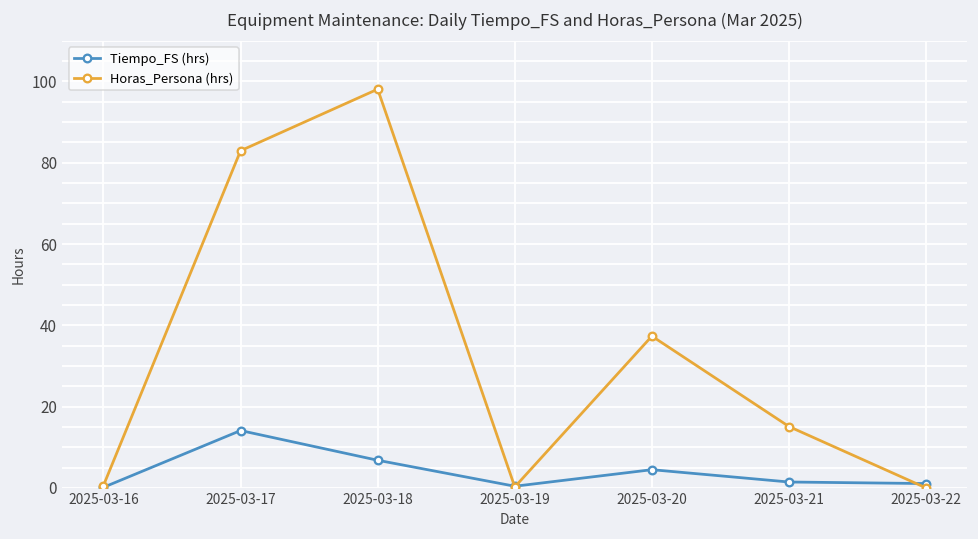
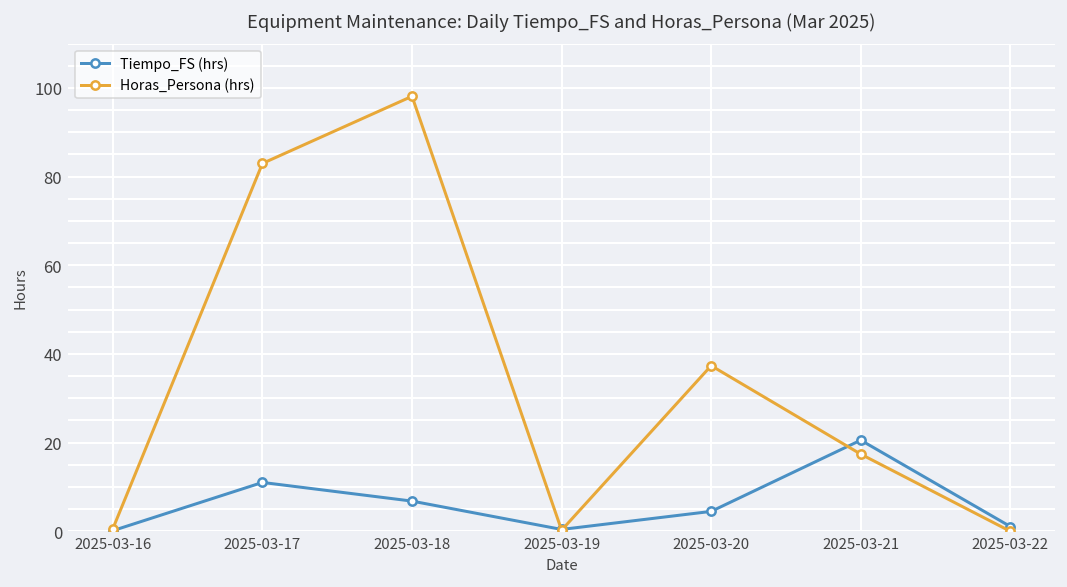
  {
    "Tiempo_FS (hrs)": {
-     "2025-03-17": 14,
+     "2025-03-17": 11,
      "2025-03-18": 7,
      "2025-03-20": 4,
-     "2025-03-21": 1,
+     "2025-03-21": 21,
      "2025-03-22": 1
    },
    "Horas_Persona (hrs)": {
      "2025-03-17": 83,
      "2025-03-18": 98,
      "2025-03-20": 37,
-     "2025-03-21": 15,
+     "2025-03-21": 17,
      "2025-03-22": 0
    }
  }
